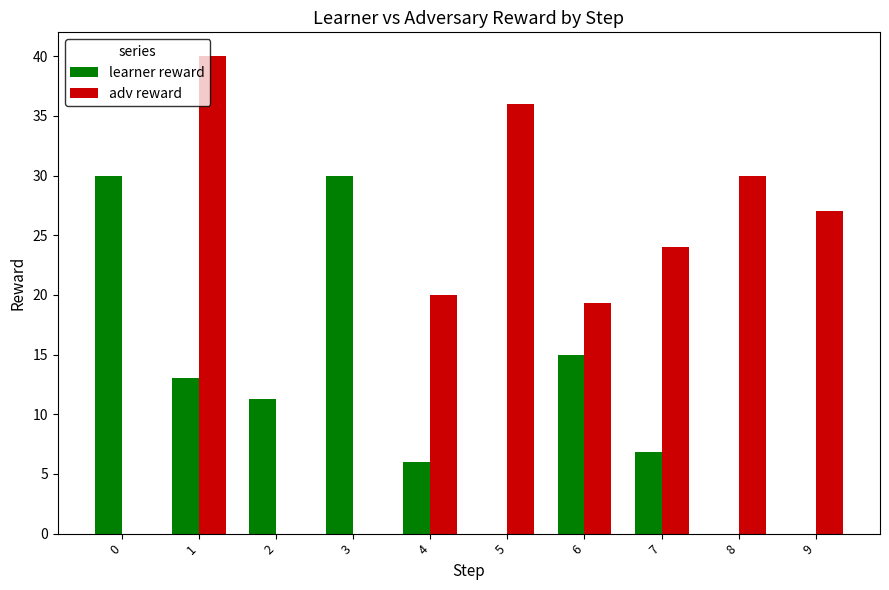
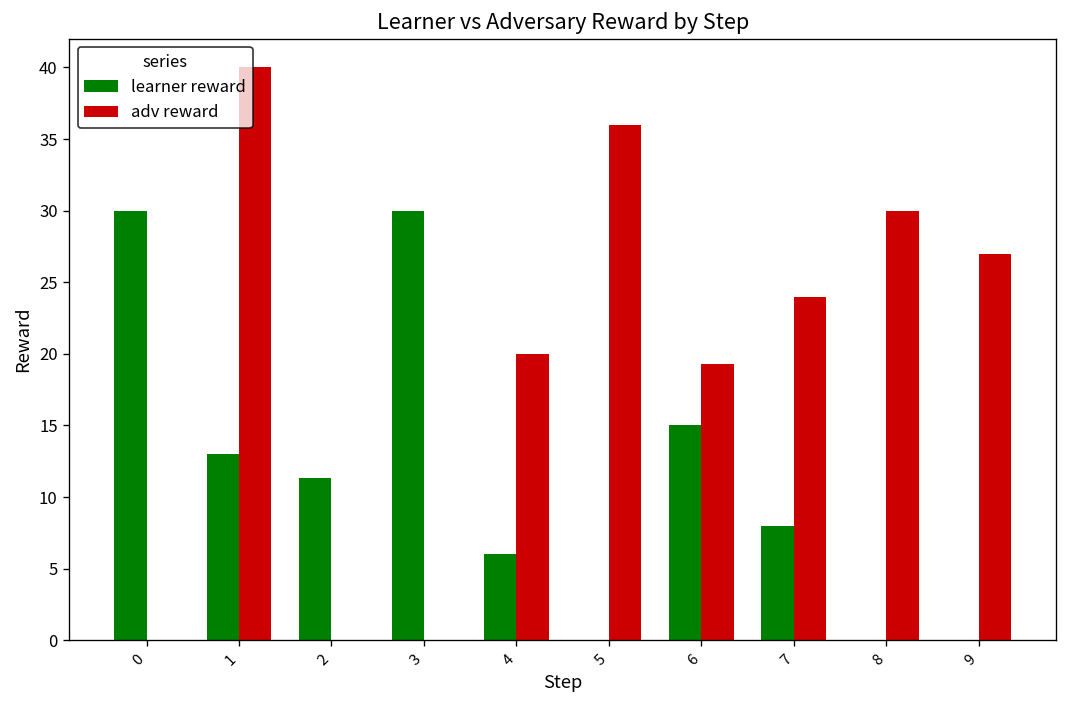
  {
    "learner reward": {
      "0": 30.0,
      "1": 13.0,
      "2": 11.3,
      "3": 30.0,
      "4": 6.0,
      "5": 0.0,
      "6": 15.0,
-     "7": 6.8,
+     "7": 8.0,
      "8": 0.0,
      "9": 0.0
    },
    "adv reward": {
      "0": 0.0,
      "1": 40.0,
      "2": 0.0,
      "3": 0.0,
      "4": 20.0,
      "5": 36.0,
      "6": 19.3,
      "7": 24.0,
      "8": 30.0,
      "9": 27.0
    }
  }
